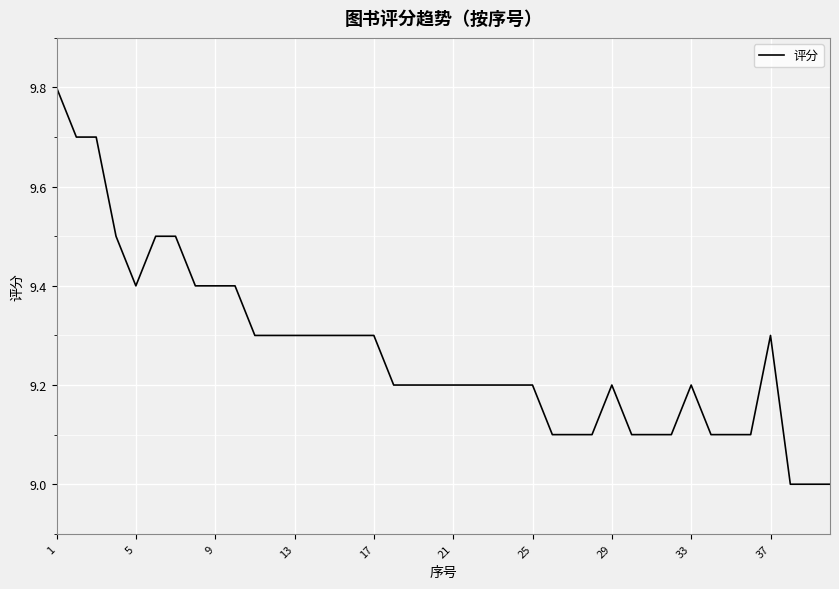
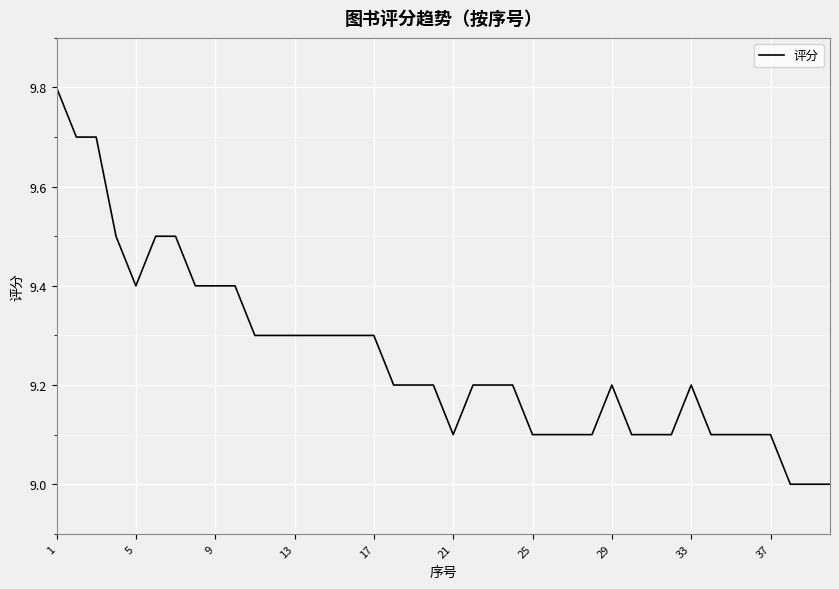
  {
    "1": 9.8,
    "5": 9.4,
    "9": 9.4,
    "13": 9.3,
    "17": 9.3,
-   "21": 9.2,
-   "25": 9.2,
+   "21": 9.1,
+   "25": 9.1,
    "29": 9.2,
    "33": 9.2,
-   "37": 9.3
+   "37": 9.1
  }
